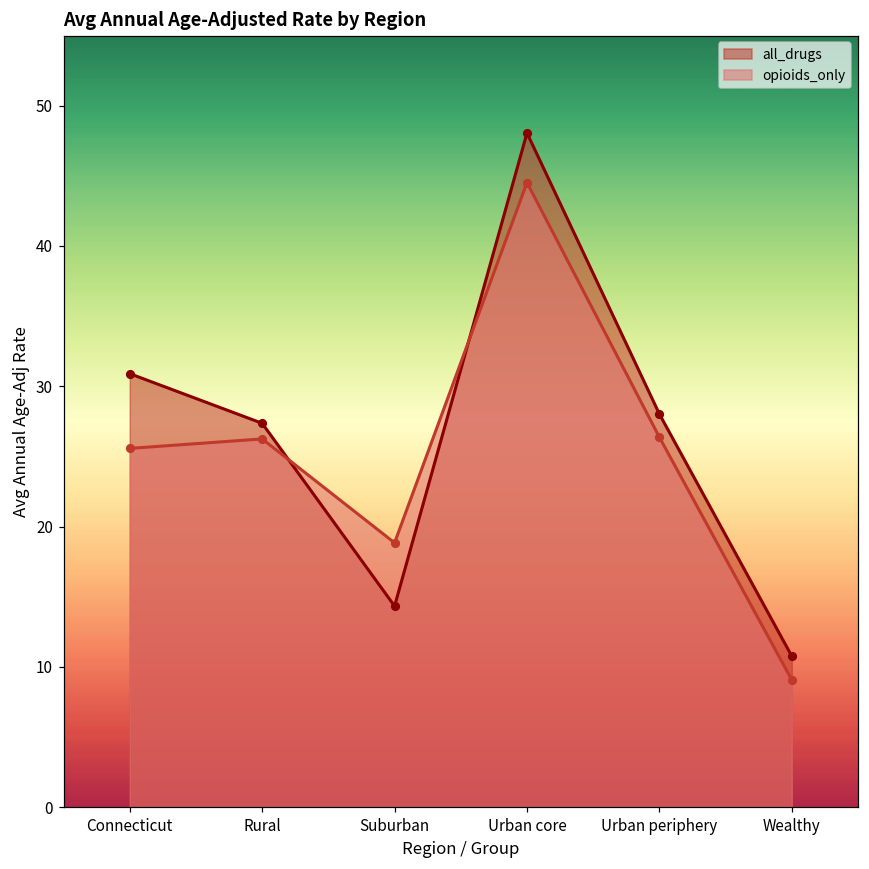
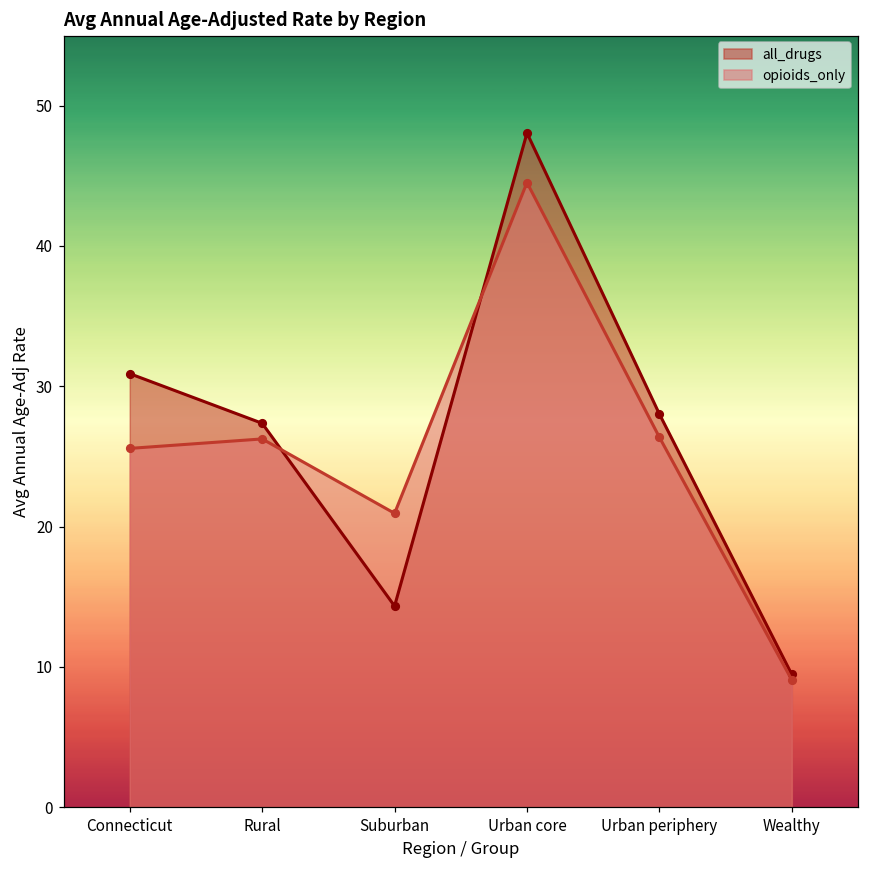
  {
    "all_drugs": {
      "Connecticut": 30.9,
      "Rural": 27.4,
      "Suburban": 14.3,
      "Urban core": 48.1,
      "Urban periphery": 28.0,
-     "Wealthy": 10.8
+     "Wealthy": 9.5
    },
    "opioids_only": {
      "Connecticut": 25.6,
      "Rural": 26.2,
-     "Suburban": 18.8,
+     "Suburban": 20.9,
      "Urban core": 44.5,
      "Urban periphery": 26.4,
      "Wealthy": 9.1
    }
  }
